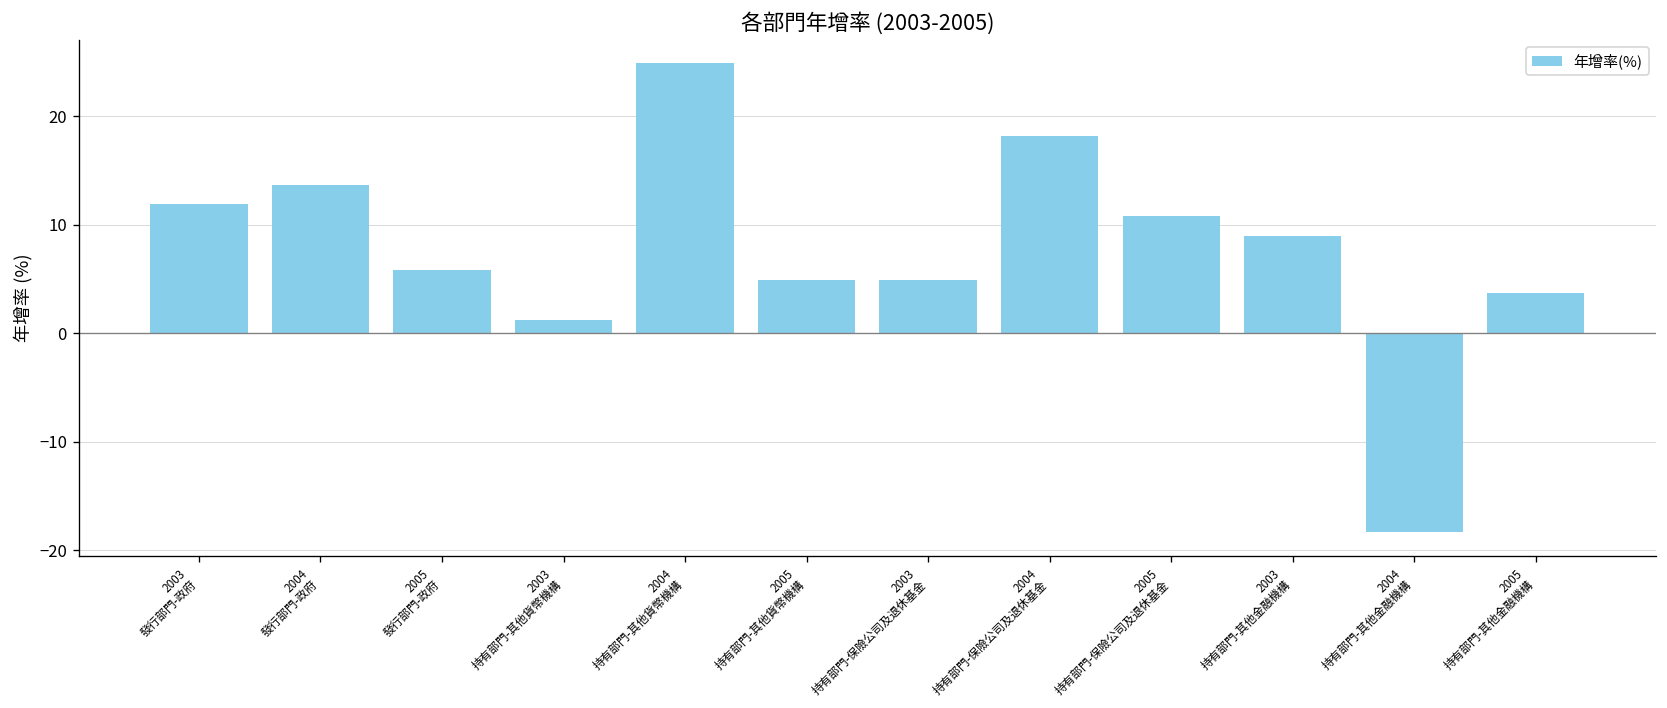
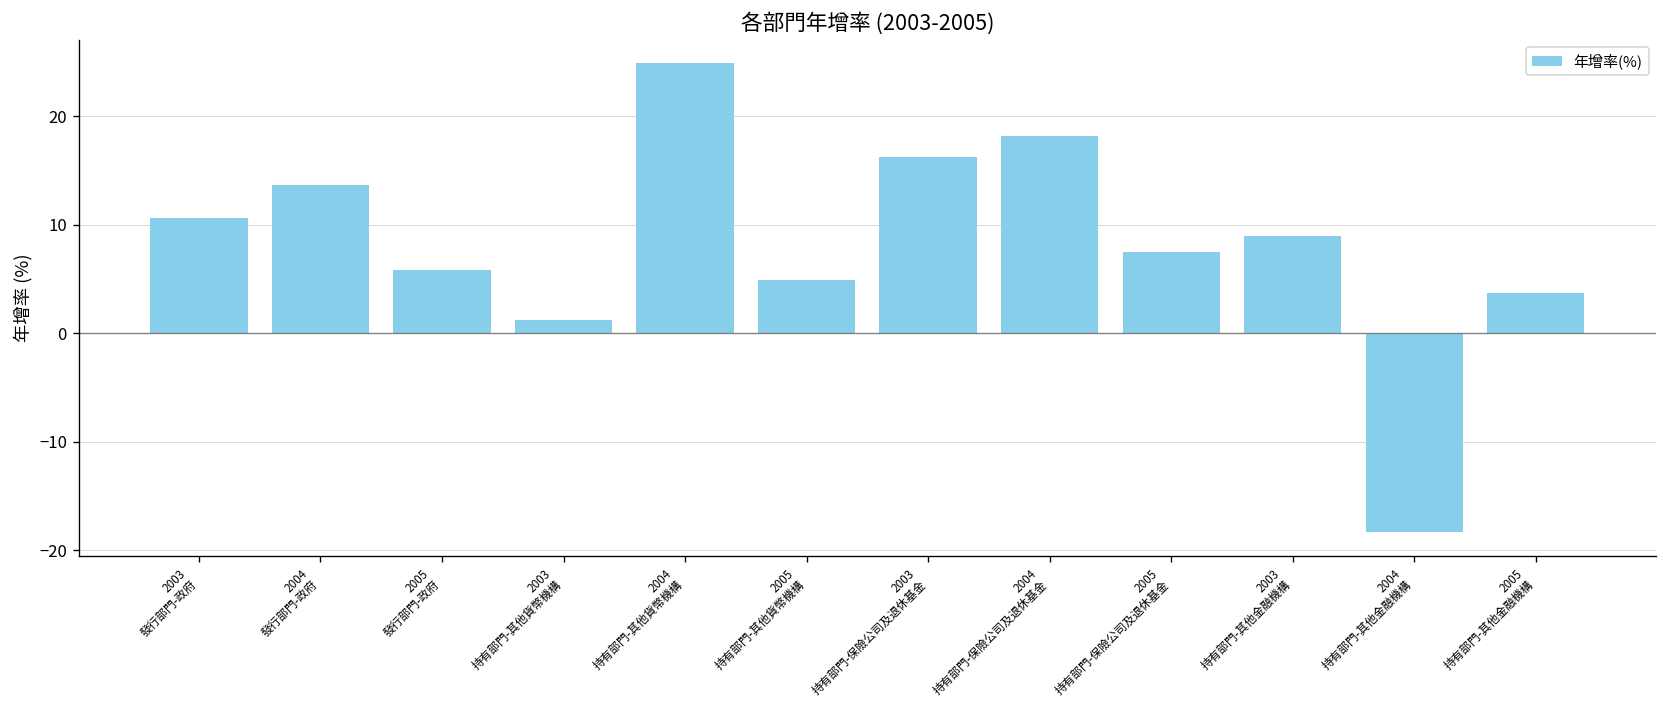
  {
-   "2003 發行部門-政府": 12,
+   "2003 發行部門-政府": 11,
    "2004 發行部門-政府": 14,
    "2005 發行部門-政府": 6,
    "2003 持有部門-其他貨幣機構": 1,
    "2004 持有部門-其他貨幣機構": 25,
    "2005 持有部門-其他貨幣機構": 5,
-   "2003 持有部門-保險公司及退休基金": 5,
+   "2003 持有部門-保險公司及退休基金": 16,
    "2004 持有部門-保險公司及退休基金": 18,
-   "2005 持有部門-保險公司及退休基金": 11,
+   "2005 持有部門-保險公司及退休基金": 7,
    "2003 持有部門-其他金融機構": 9,
    "2004 持有部門-其他金融機構": -18,
    "2005 持有部門-其他金融機構": 4
  }
